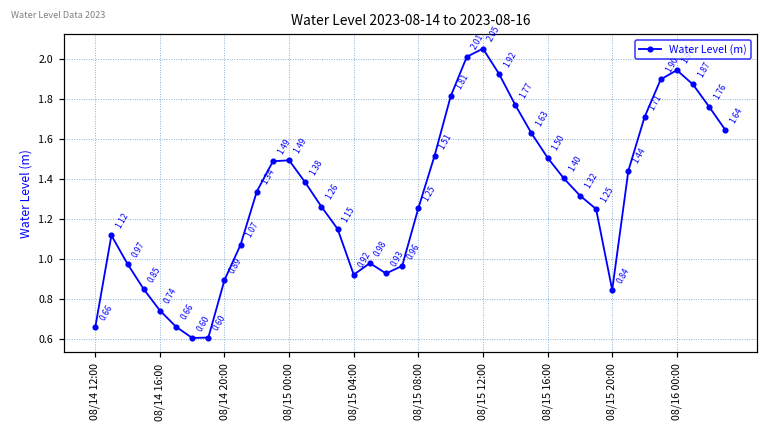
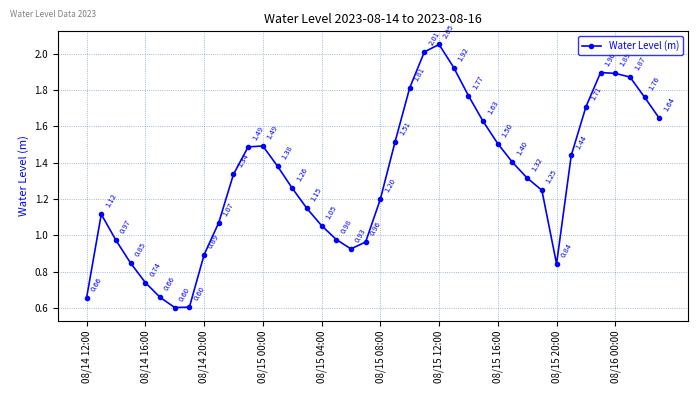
  {
    "08/14 12:00": 0.66,
    "08/14 16:00": 0.74,
    "08/14 20:00": 0.89,
    "08/15 00:00": 1.49,
-   "08/15 04:00": 0.92,
-   "08/15 08:00": 1.25,
+   "08/15 04:00": 1.05,
+   "08/15 08:00": 1.20,
    "08/15 12:00": 2.05,
    "08/15 16:00": 1.50,
    "08/15 20:00": 0.84,
-   "08/16 00:00": 1.94
+   "08/16 00:00": 1.89
  }
